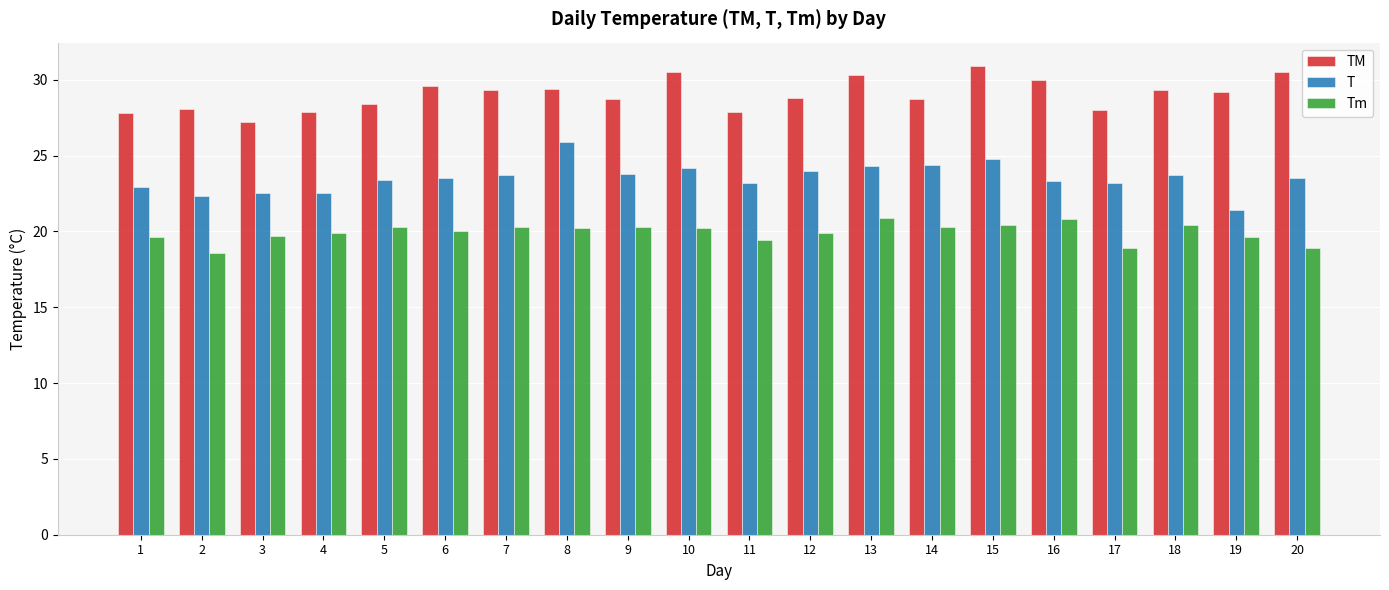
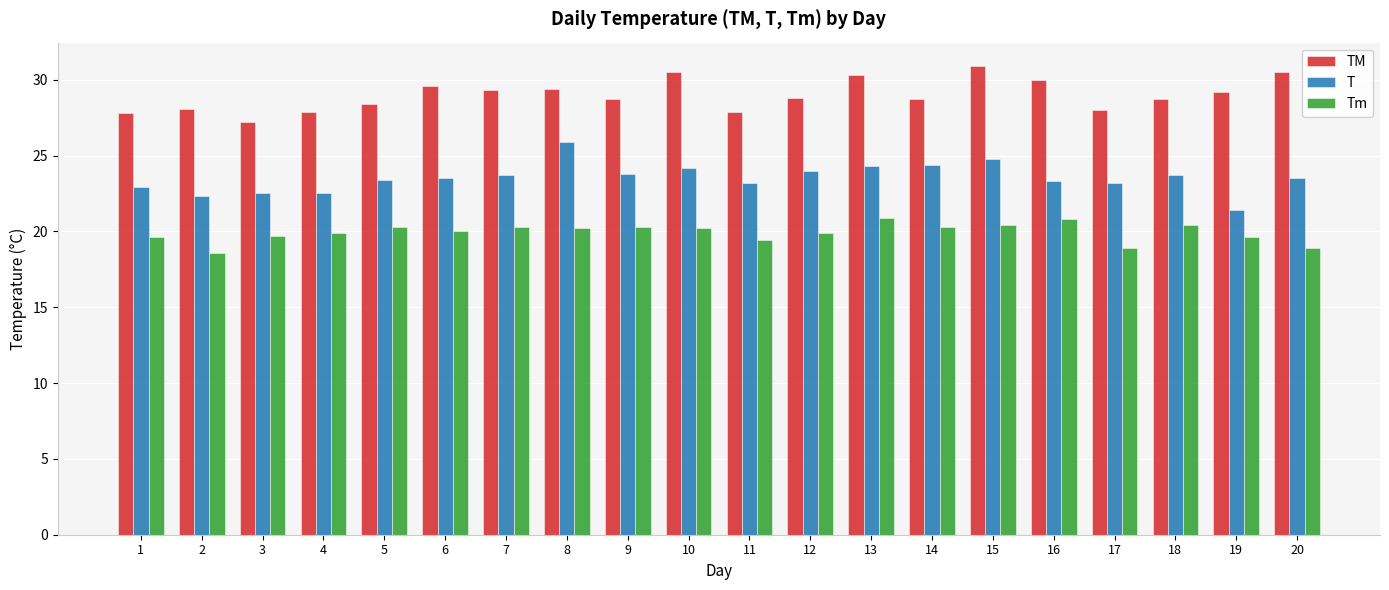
  {
    "TM": {
      "1": 27.8,
      "2": 28.1,
      "3": 27.2,
      "4": 27.9,
      "5": 28.4,
      "6": 29.6,
      "7": 29.3,
      "8": 29.4,
      "9": 28.7,
      "10": 30.5,
      "11": 27.9,
      "12": 28.8,
      "13": 30.3,
      "14": 28.7,
      "15": 30.9,
      "16": 30.0,
      "17": 28.0,
-     "18": 29.3,
+     "18": 28.7,
      "19": 29.2,
      "20": 30.5
    },
    "T": {
      "1": 22.9,
      "2": 22.3,
      "3": 22.5,
      "4": 22.5,
      "5": 23.4,
      "6": 23.5,
      "7": 23.7,
      "8": 25.9,
      "9": 23.8,
      "10": 24.2,
      "11": 23.2,
      "12": 24.0,
      "13": 24.3,
      "14": 24.4,
      "15": 24.8,
      "16": 23.3,
      "17": 23.2,
      "18": 23.7,
      "19": 21.4,
      "20": 23.5
    },
    "Tm": {
      "1": 19.6,
      "2": 18.6,
      "3": 19.7,
      "4": 19.9,
      "5": 20.3,
      "6": 20.0,
      "7": 20.3,
      "8": 20.2,
      "9": 20.3,
      "10": 20.2,
      "11": 19.4,
      "12": 19.9,
      "13": 20.9,
      "14": 20.3,
      "15": 20.4,
      "16": 20.8,
      "17": 18.9,
      "18": 20.4,
      "19": 19.6,
      "20": 18.9
    }
  }
